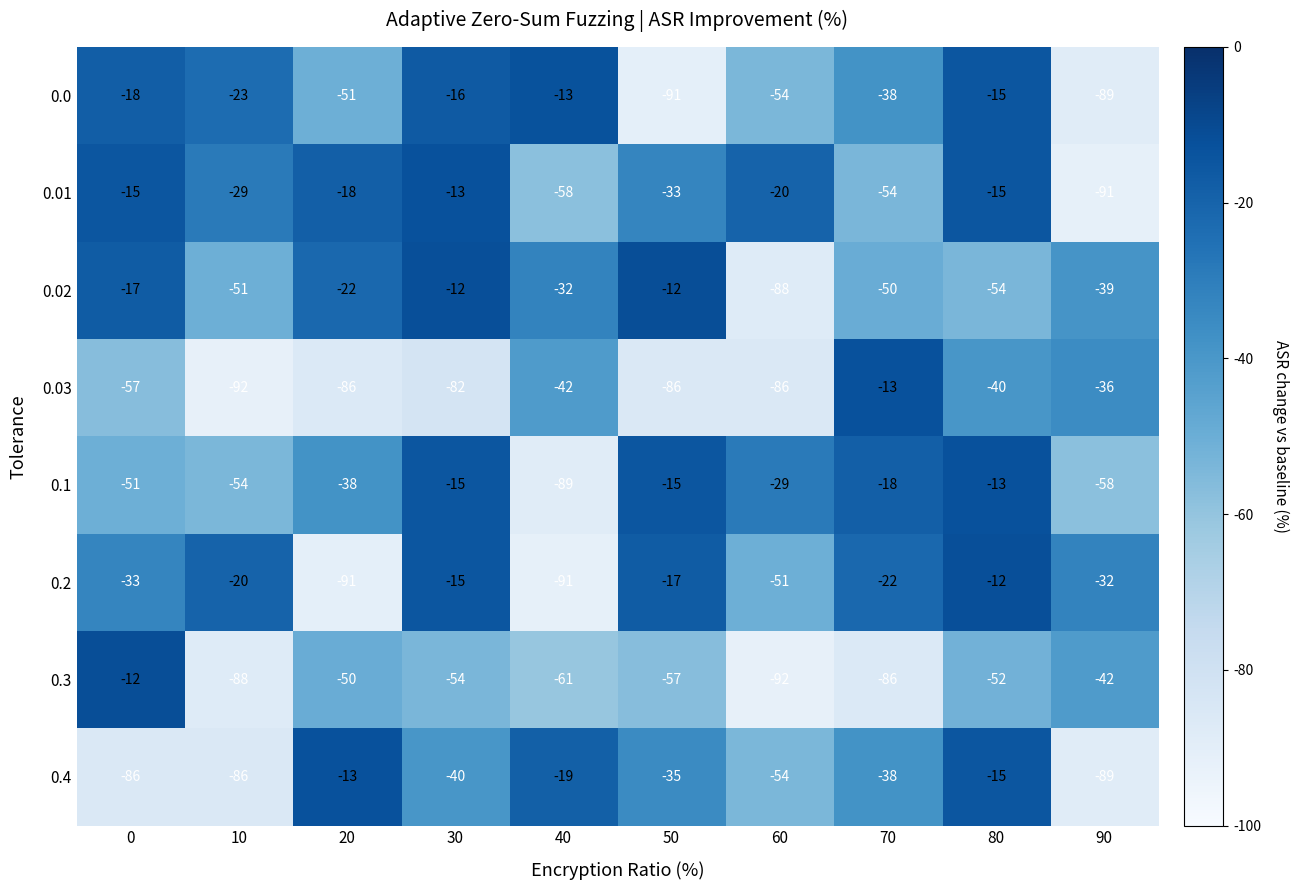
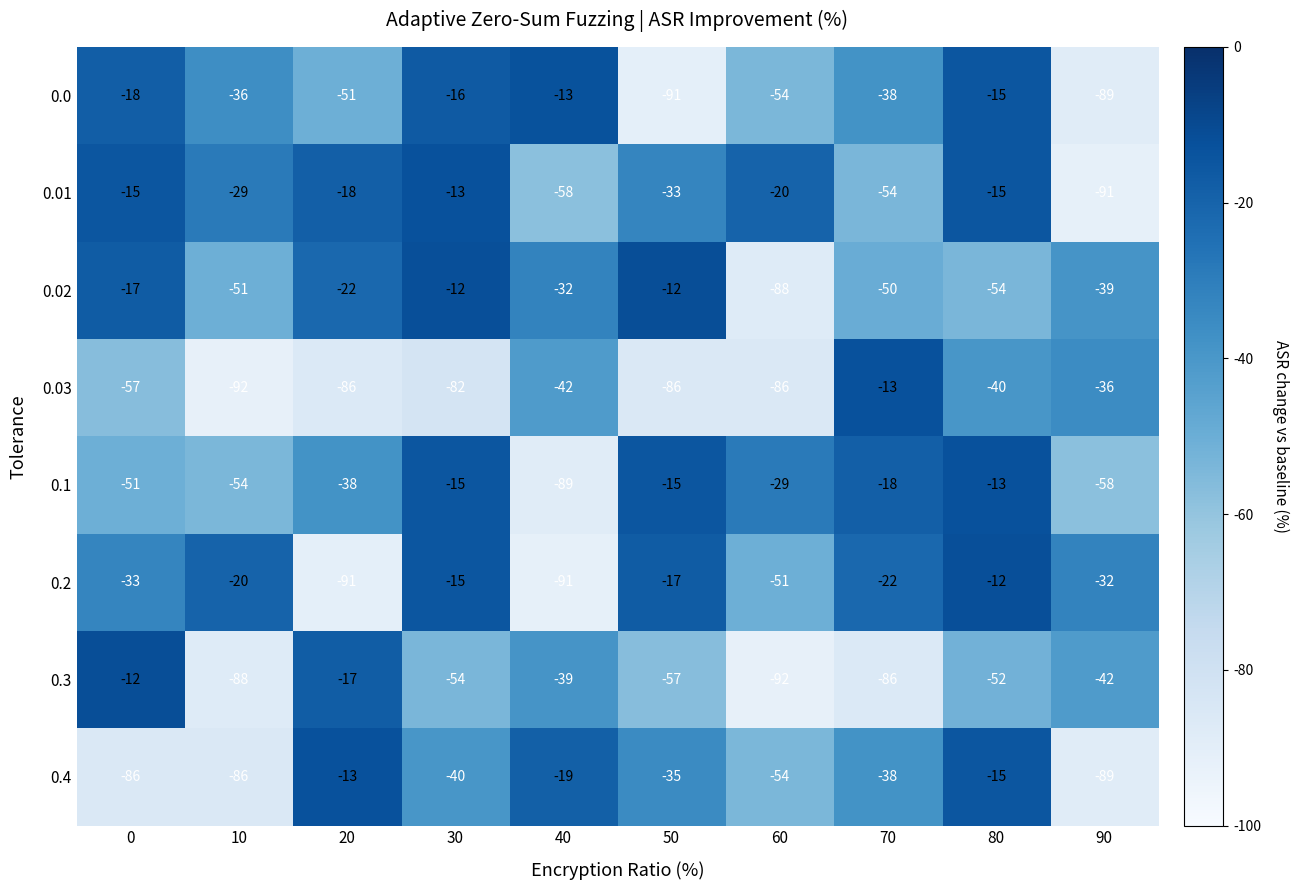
  {
    "0.0": {
      "0": -18,
-     "10": -23,
+     "10": -36,
      "20": -51,
      "30": -16,
      "40": -13,
      "60": -54,
      "70": -38,
      "80": -15
    },
    "0.01": {
      "0": -15,
      "10": -29,
      "20": -18,
      "30": -13,
      "40": -58,
      "50": -33,
      "60": -20,
      "70": -54,
      "80": -15
    },
    "0.02": {
      "0": -17,
      "10": -51,
      "20": -22,
      "30": -12,
      "40": -32,
      "50": -12,
      "70": -50,
      "80": -54,
      "90": -39
    },
    "0.03": {
      "0": -57,
      "40": -42,
      "70": -13,
      "80": -40,
      "90": -36
    },
    "0.1": {
      "0": -51,
      "10": -54,
      "20": -38,
      "30": -15,
      "50": -15,
      "60": -29,
      "70": -18,
      "80": -13,
      "90": -58
    },
    "0.2": {
      "0": -33,
      "10": -20,
      "30": -15,
      "50": -17,
      "60": -51,
      "70": -22,
      "80": -12,
      "90": -32
    },
    "0.3": {
      "0": -12,
-     "20": -50,
+     "20": -17,
      "30": -54,
-     "40": -61,
+     "40": -39,
      "50": -57,
      "80": -52,
      "90": -42
    },
    "0.4": {
      "20": -13,
      "30": -40,
      "40": -19,
      "50": -35,
      "60": -54,
      "70": -38,
      "80": -15
    }
  }
